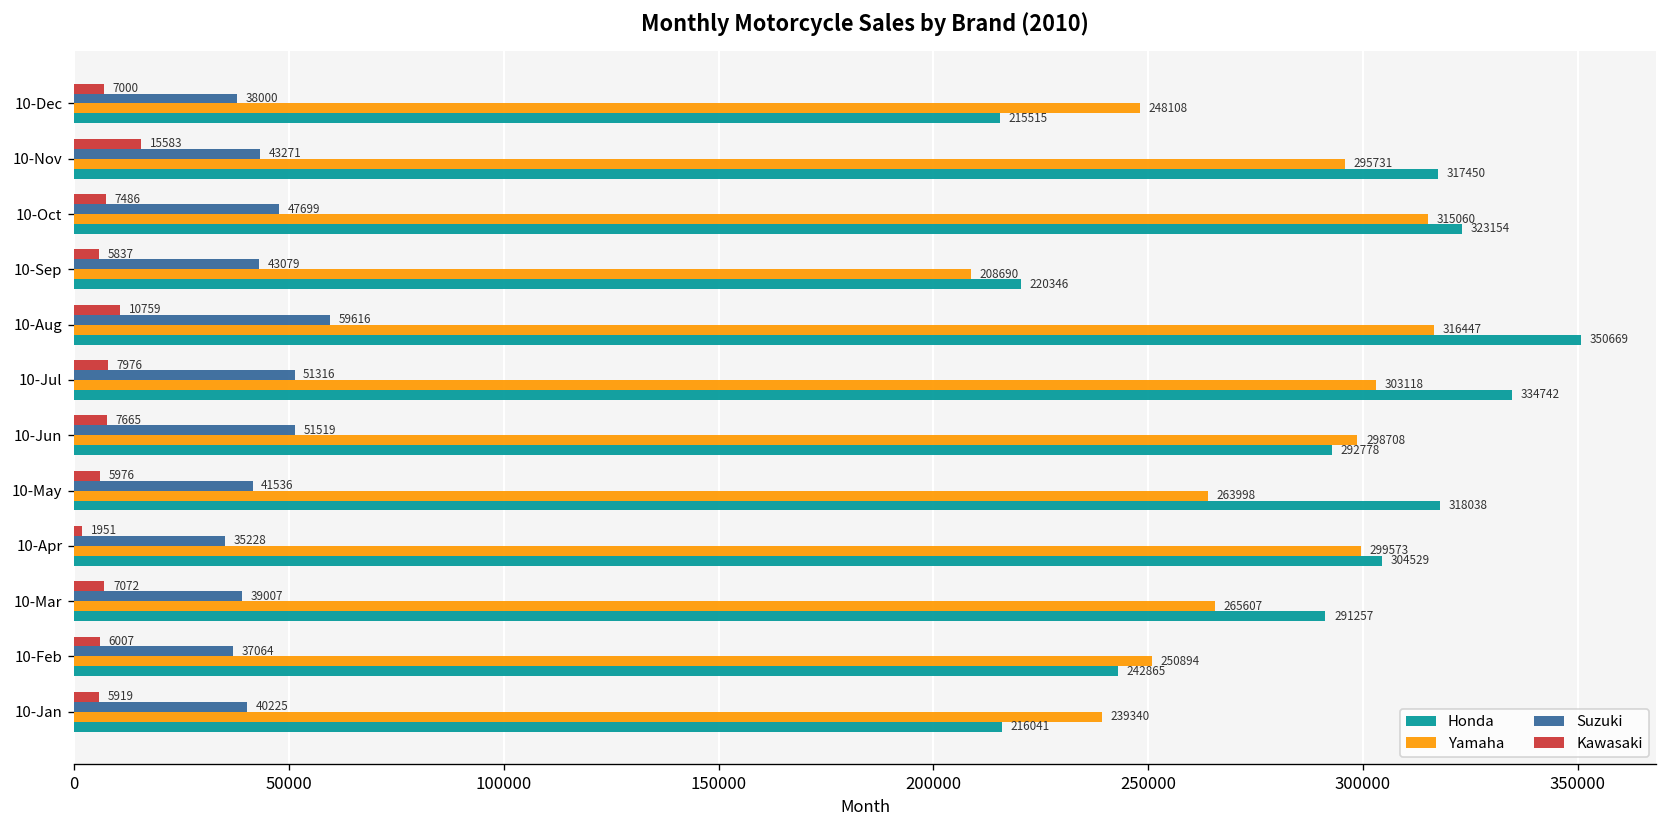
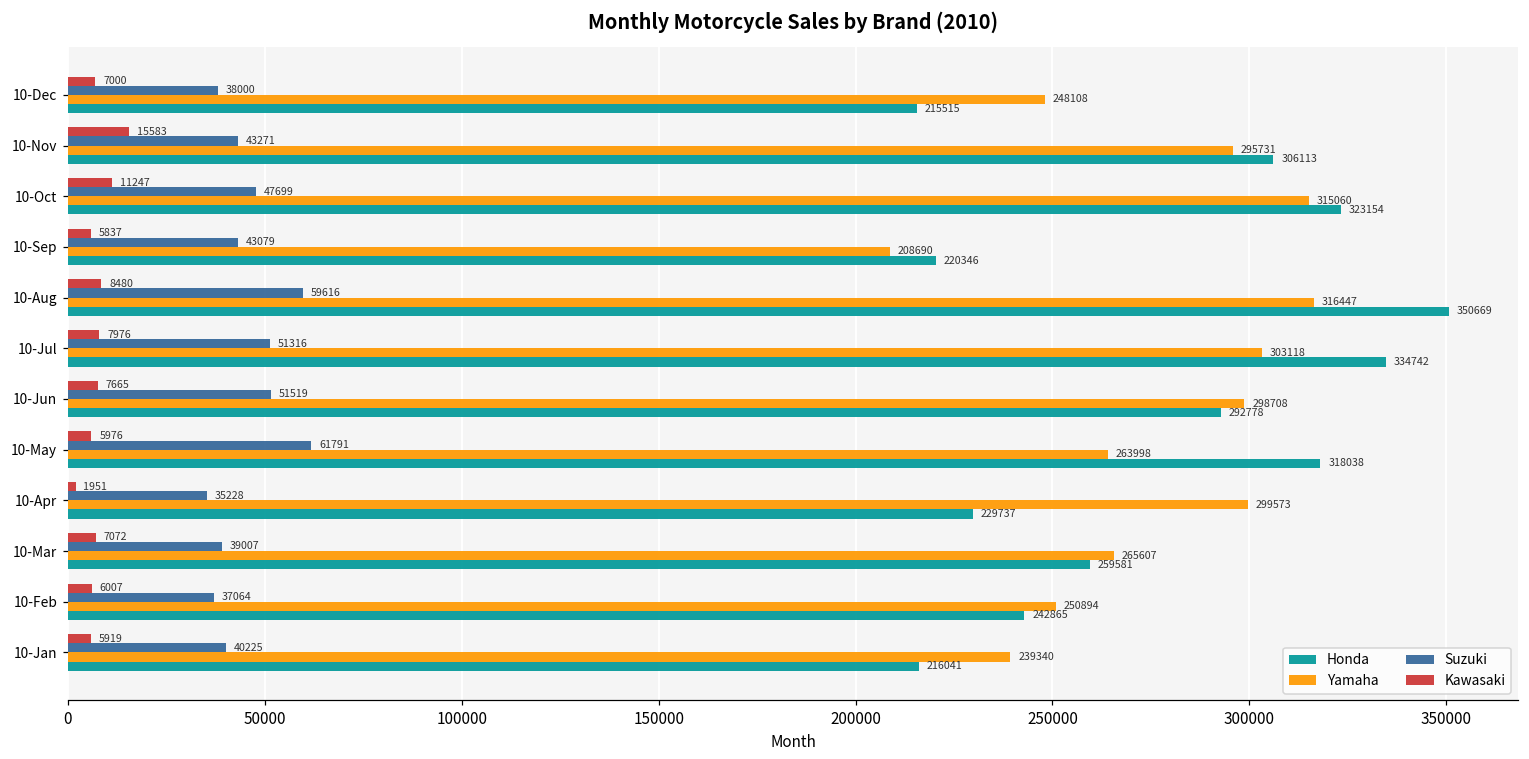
  {
    "Honda": {
      "10-Dec": 215515,
-     "10-Nov": 317450,
+     "10-Nov": 306113,
      "10-Oct": 323154,
      "10-Sep": 220346,
      "10-Aug": 350669,
      "10-Jul": 334742,
      "10-Jun": 292778,
      "10-May": 318038,
-     "10-Apr": 304529,
-     "10-Mar": 291257,
+     "10-Apr": 229737,
+     "10-Mar": 259581,
      "10-Feb": 242865,
      "10-Jan": 216041
    },
    "Yamaha": {
      "10-Dec": 248108,
      "10-Nov": 295731,
      "10-Oct": 315060,
      "10-Sep": 208690,
      "10-Aug": 316447,
      "10-Jul": 303118,
      "10-Jun": 298708,
      "10-May": 263998,
      "10-Apr": 299573,
      "10-Mar": 265607,
      "10-Feb": 250894,
      "10-Jan": 239340
    },
    "Suzuki": {
      "10-Dec": 38000,
      "10-Nov": 43271,
      "10-Oct": 47699,
      "10-Sep": 43079,
      "10-Aug": 59616,
      "10-Jul": 51316,
      "10-Jun": 51519,
-     "10-May": 41536,
+     "10-May": 61791,
      "10-Apr": 35228,
      "10-Mar": 39007,
      "10-Feb": 37064,
      "10-Jan": 40225
    },
    "Kawasaki": {
      "10-Dec": 7000,
      "10-Nov": 15583,
-     "10-Oct": 7486,
+     "10-Oct": 11247,
      "10-Sep": 5837,
-     "10-Aug": 10759,
+     "10-Aug": 8480,
      "10-Jul": 7976,
      "10-Jun": 7665,
      "10-May": 5976,
      "10-Apr": 1951,
      "10-Mar": 7072,
      "10-Feb": 6007,
      "10-Jan": 5919
    }
  }
